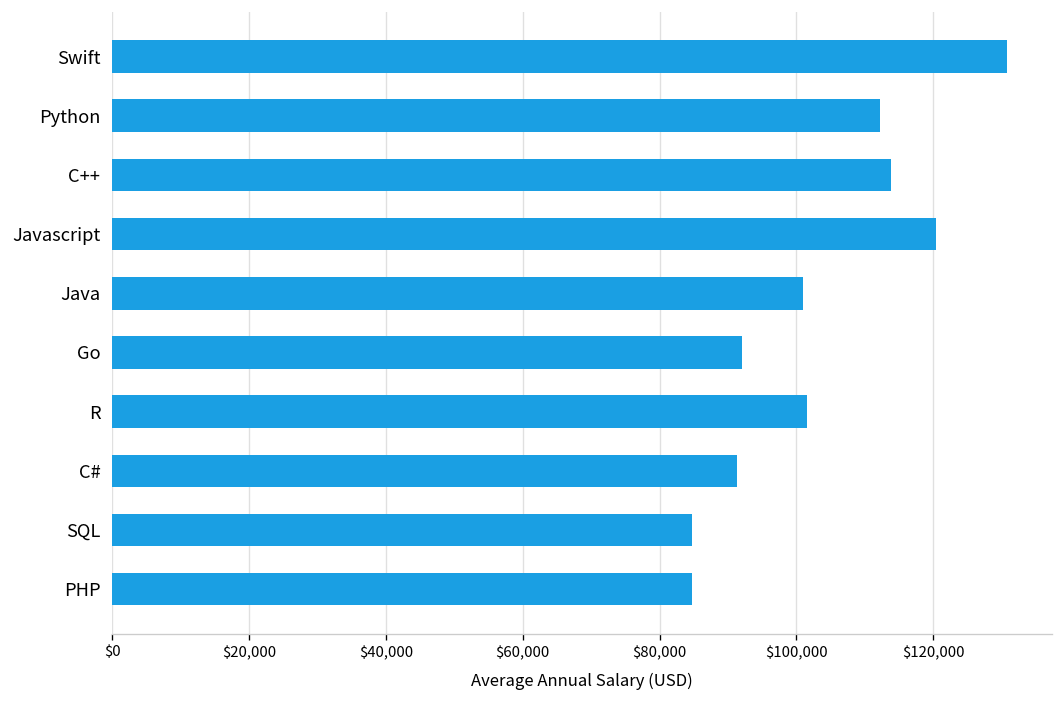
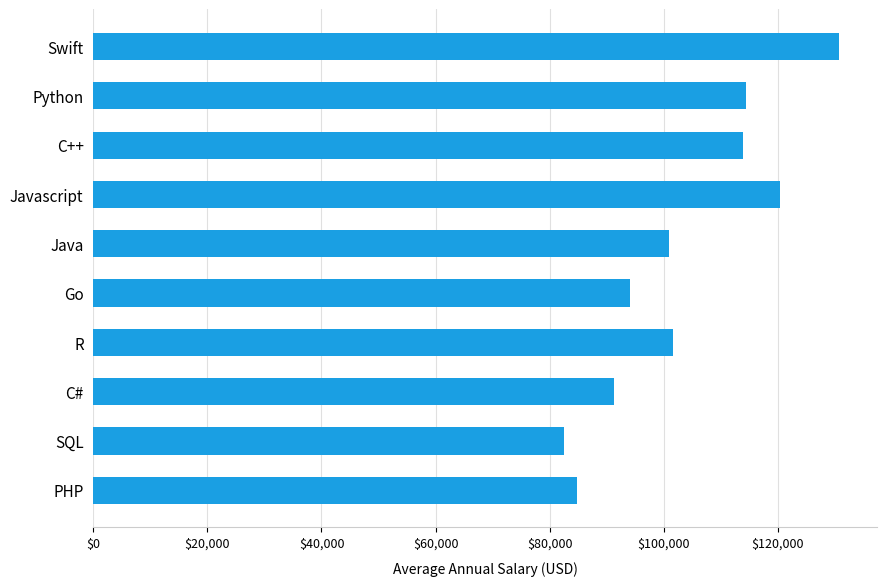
  {
    "Swift": "$131,000",
-   "Python": "$112,000",
+   "Python": "$114,000",
    "C++": "$114,000",
    "Javascript": "$120,000",
    "Java": "$101,000",
-   "Go": "$92,000",
+   "Go": "$94,000",
    "R": "$102,000",
    "C#": "$91,000",
-   "SQL": "$85,000",
+   "SQL": "$83,000",
    "PHP": "$85,000"
  }
